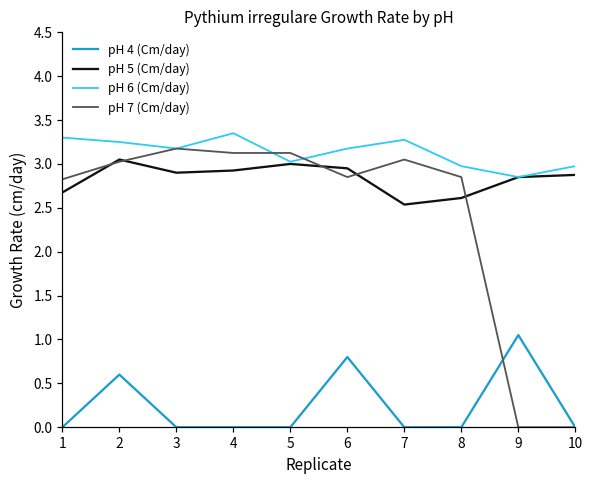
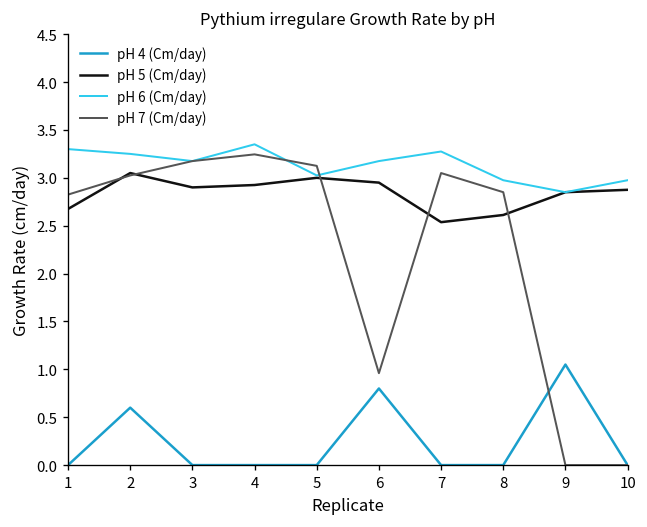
  {
    "pH 5 (Cm/day)": {
      "1": 2.7,
      "3": 2.9,
      "4": 2.9,
      "6": 3.0,
      "7": 2.5,
      "8": 2.6,
      "10": 2.9
    },
    "pH 7 (Cm/day)": {
      "1": 2.8,
-     "4": 3.1,
+     "4": 3.2,
      "5": 3.1,
-     "6": 2.9,
+     "6": 1.0,
      "7": 3.1,
      "8": 2.9,
      "9": 0.0
    }
  }
